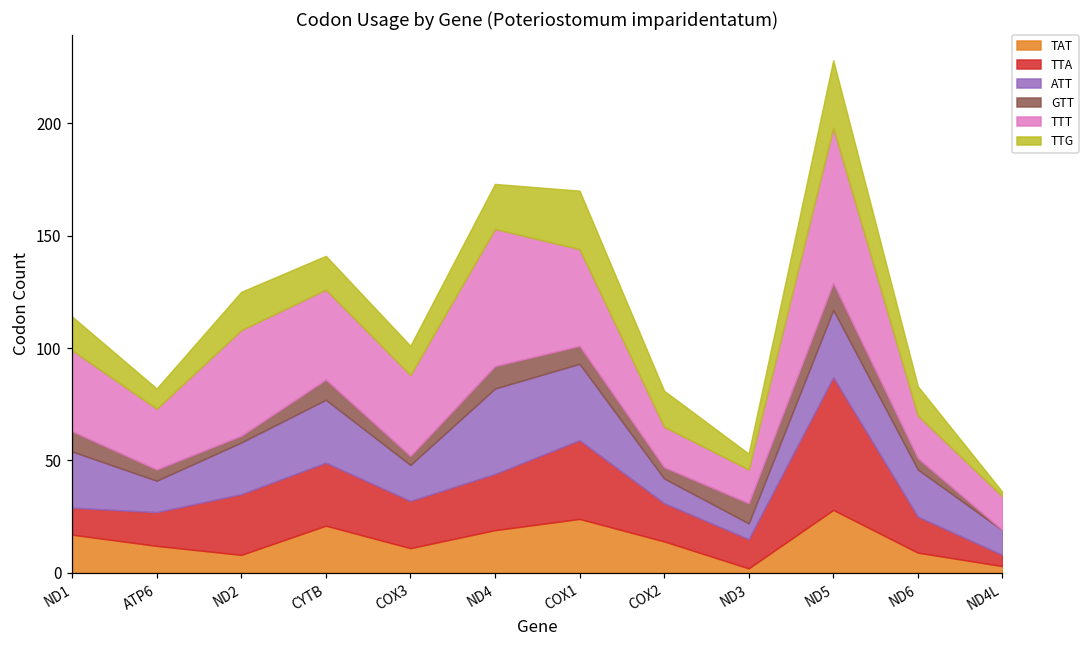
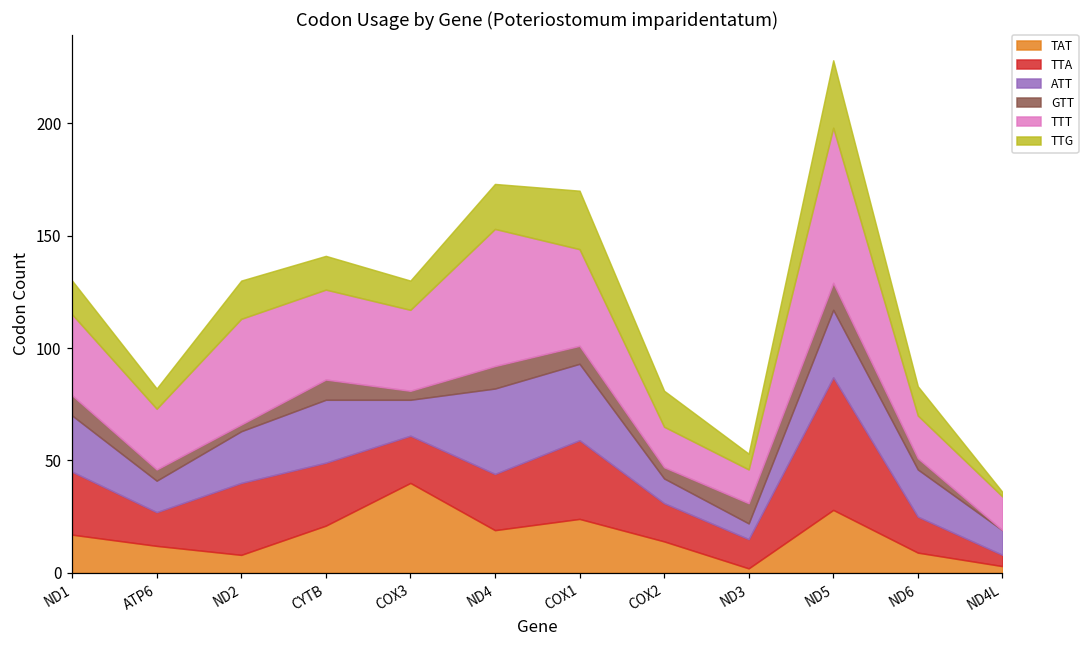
  {
    "TAT": {
      "ND1": 17,
      "ATP6": 12,
      "ND2": 8,
      "CYTB": 21,
-     "COX3": 11,
+     "COX3": 40,
      "ND4": 19,
      "COX1": 24,
      "COX2": 14,
      "ND3": 2,
      "ND5": 28,
      "ND6": 9,
      "ND4L": 3
    },
    "TTA": {
-     "ND1": 12,
+     "ND1": 28,
      "ATP6": 15,
-     "ND2": 27,
+     "ND2": 32,
      "CYTB": 28,
      "COX3": 21,
      "ND4": 25,
      "COX1": 35,
      "COX2": 17,
      "ND3": 13,
      "ND5": 59,
      "ND6": 16,
      "ND4L": 5
    },
    "ATT": {
      "ND1": 25,
      "ATP6": 14,
      "ND2": 23,
      "CYTB": 28,
      "COX3": 16,
      "ND4": 38,
      "COX1": 34,
      "COX2": 11,
      "ND3": 7,
      "ND5": 30,
      "ND6": 21
    },
    "GTT": {
      "ND1": 9,
      "ATP6": 5,
      "ND2": 3,
      "CYTB": 9,
      "COX3": 4,
      "ND4": 10,
      "COX1": 8,
      "COX2": 5,
      "ND3": 9,
      "ND5": 12,
      "ND6": 5
    },
    "TTT": {
      "ND1": 36,
      "ATP6": 27,
      "ND2": 47,
      "CYTB": 40,
      "COX3": 36,
      "ND4": 61,
      "COX1": 43,
      "COX2": 18,
      "ND3": 15,
      "ND5": 69,
      "ND6": 19,
      "ND4L": 15
    },
    "TTG": {
      "ND1": 15,
      "ATP6": 9,
      "ND2": 17,
      "CYTB": 15,
      "COX3": 13,
      "ND4": 20,
      "COX1": 26,
      "COX2": 16,
      "ND3": 7,
      "ND5": 30,
      "ND6": 13,
      "ND4L": 2
    }
  }
